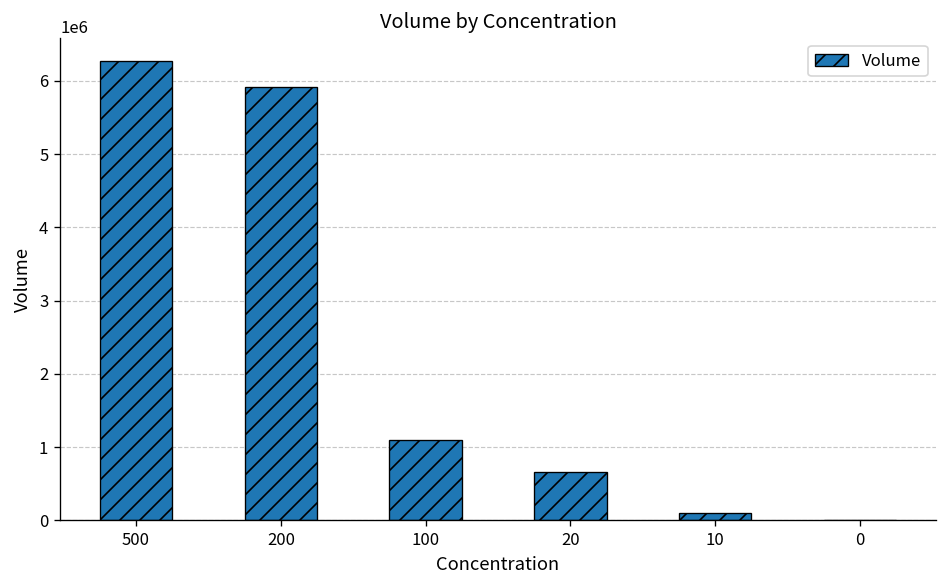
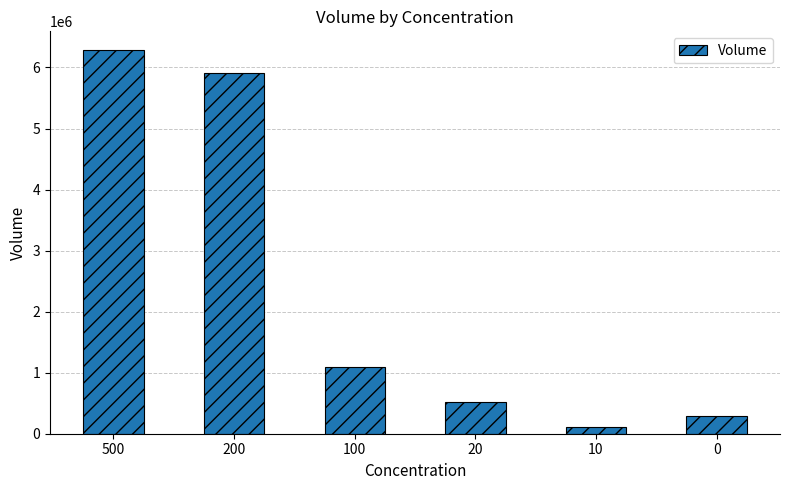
  {
    "500": 6300000,
    "200": 5900000,
    "100": 1100000,
-   "20": 700000,
+   "20": 500000,
    "10": 100000,
-   "0": 0
+   "0": 300000
  }
